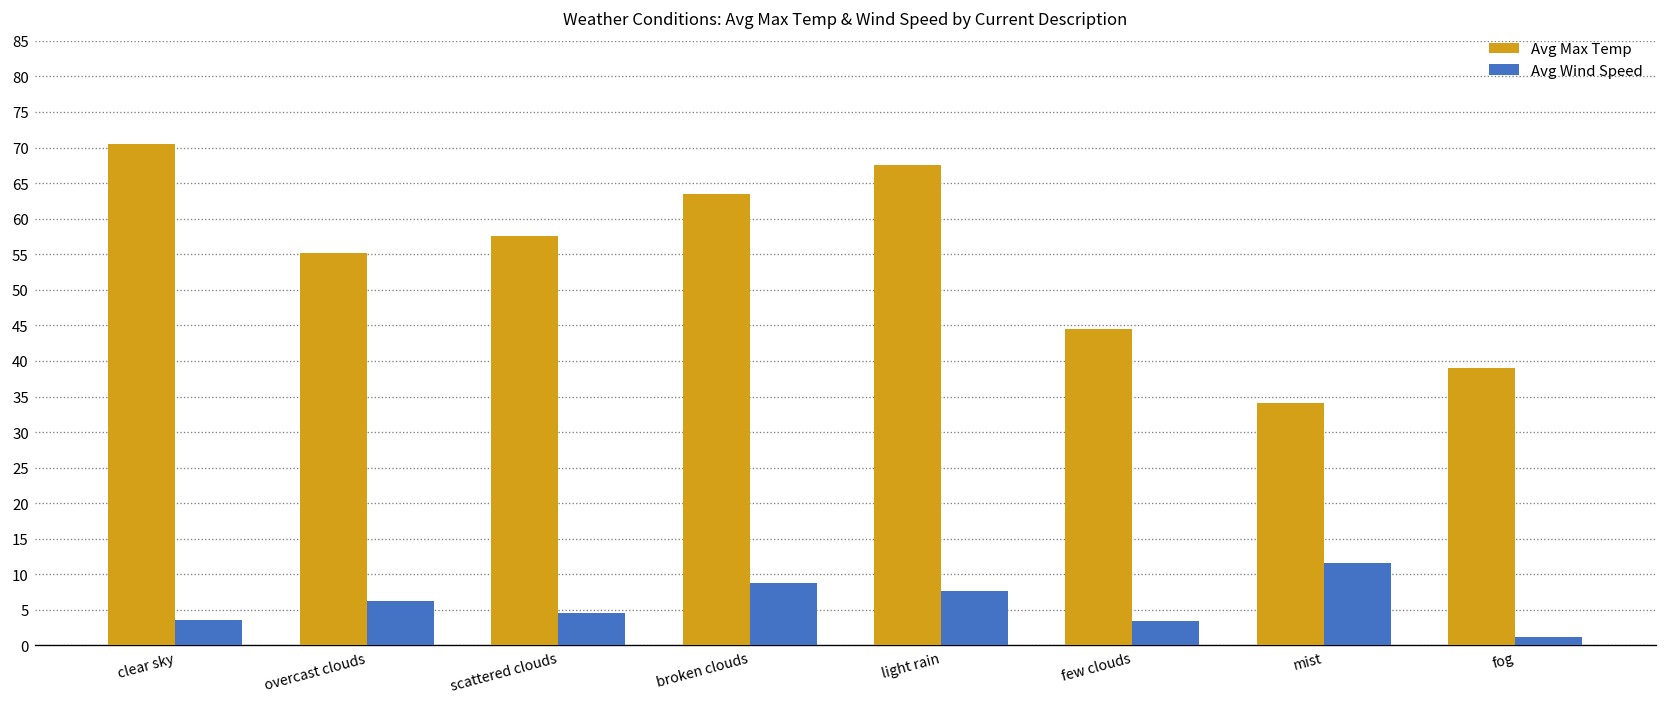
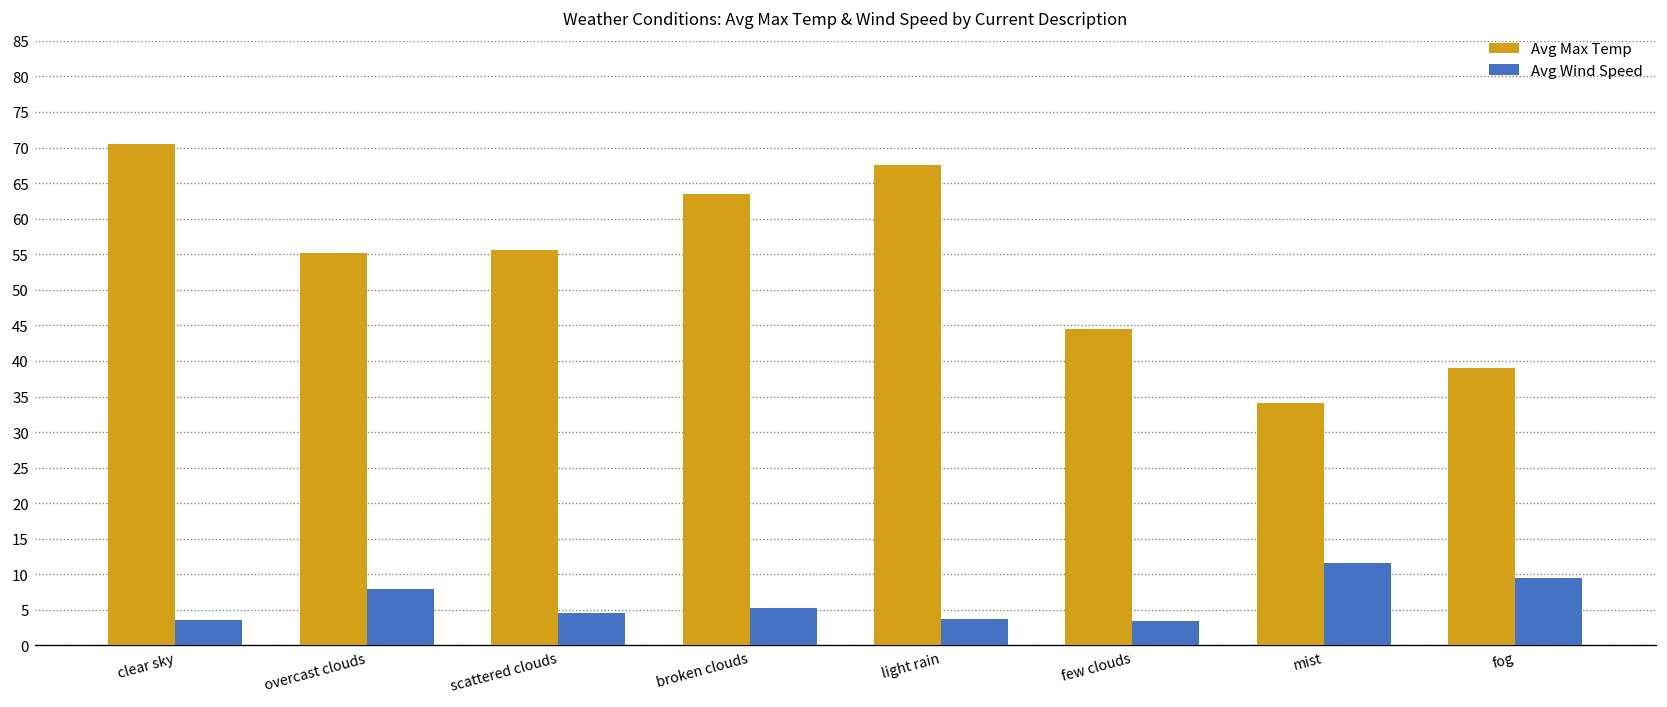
  {
    "Avg Max Temp": {
      "clear sky": 71,
      "overcast clouds": 55,
-     "scattered clouds": 58,
+     "scattered clouds": 56,
      "broken clouds": 63,
      "light rain": 68,
      "few clouds": 44,
      "mist": 34,
      "fog": 39
    },
    "Avg Wind Speed": {
      "clear sky": 4,
-     "overcast clouds": 6,
+     "overcast clouds": 8,
      "scattered clouds": 5,
-     "broken clouds": 9,
-     "light rain": 8,
+     "broken clouds": 5,
+     "light rain": 4,
      "few clouds": 3,
      "mist": 12,
-     "fog": 1
+     "fog": 10
    }
  }
